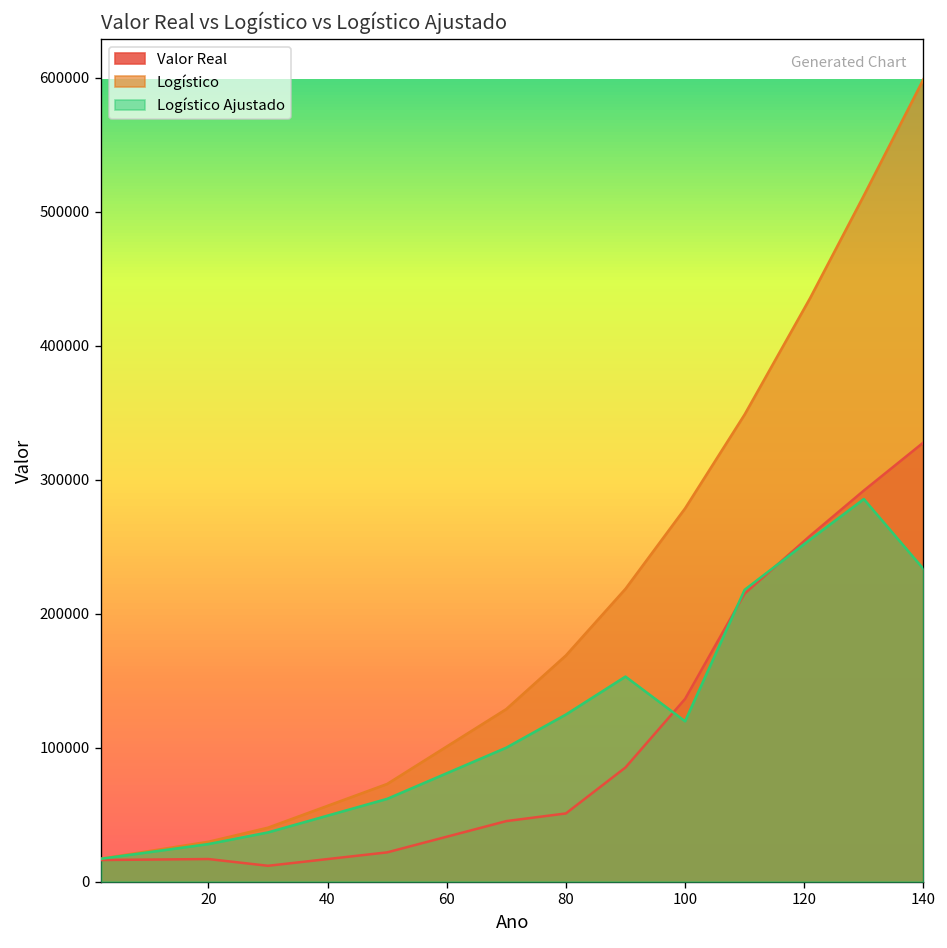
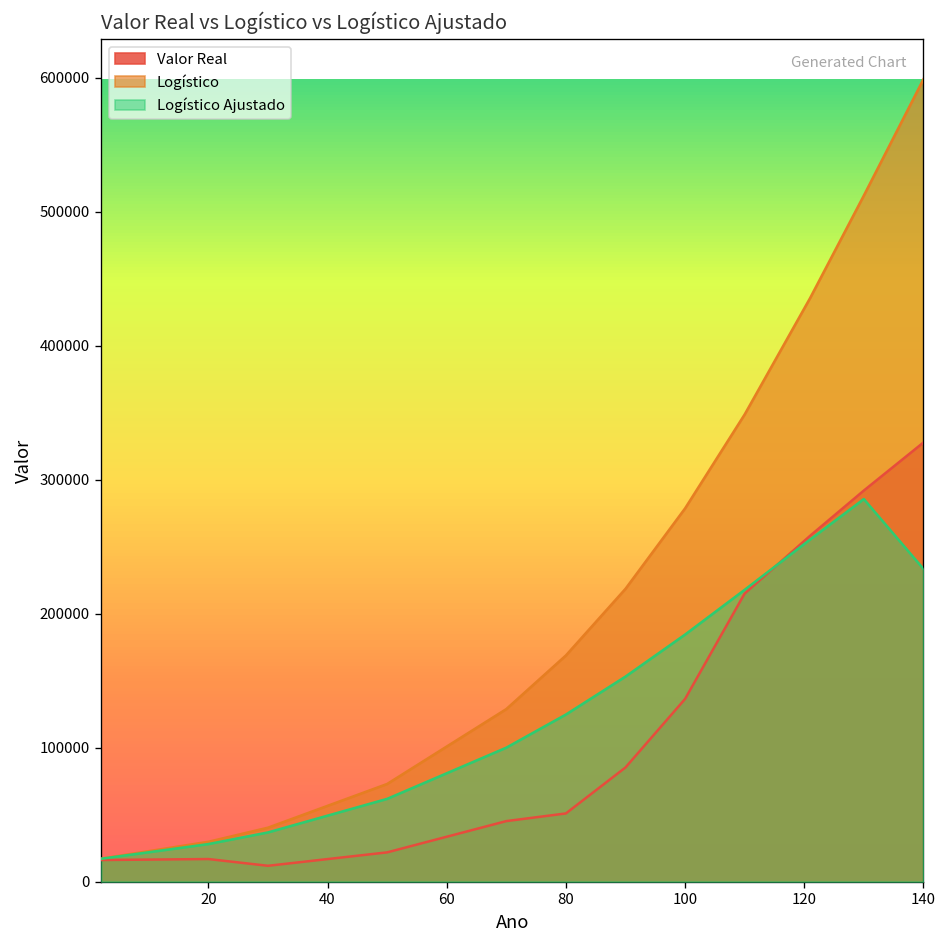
  {
    "Logístico Ajustado": {
      "80": 125000,
-     "100": 120000,
+     "100": 184000,
      "140": 233000
    }
  }
